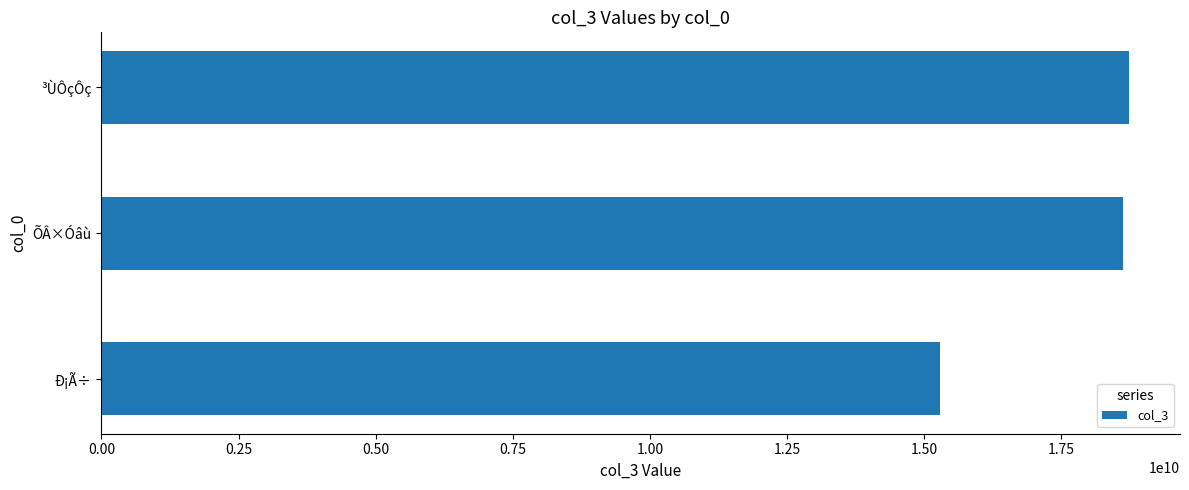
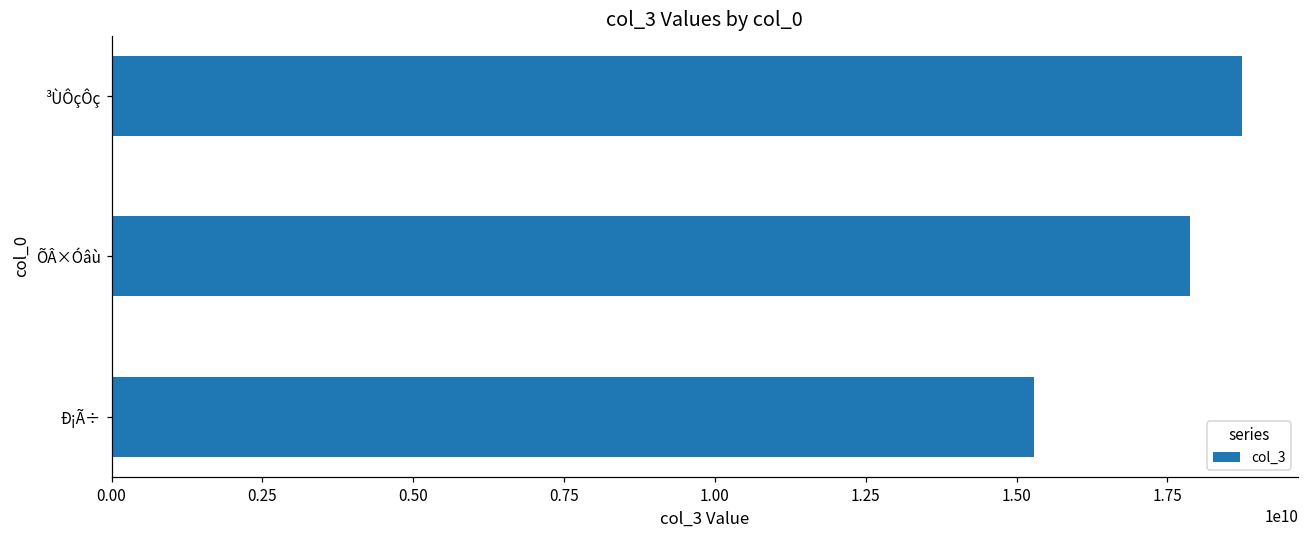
  {
    "³ÙÔçÔç": 18700000000,
-   "ÕÂ×Óâù": 18600000000,
+   "ÕÂ×Óâù": 17900000000,
    "Ð¡Ã÷": 15300000000
  }
